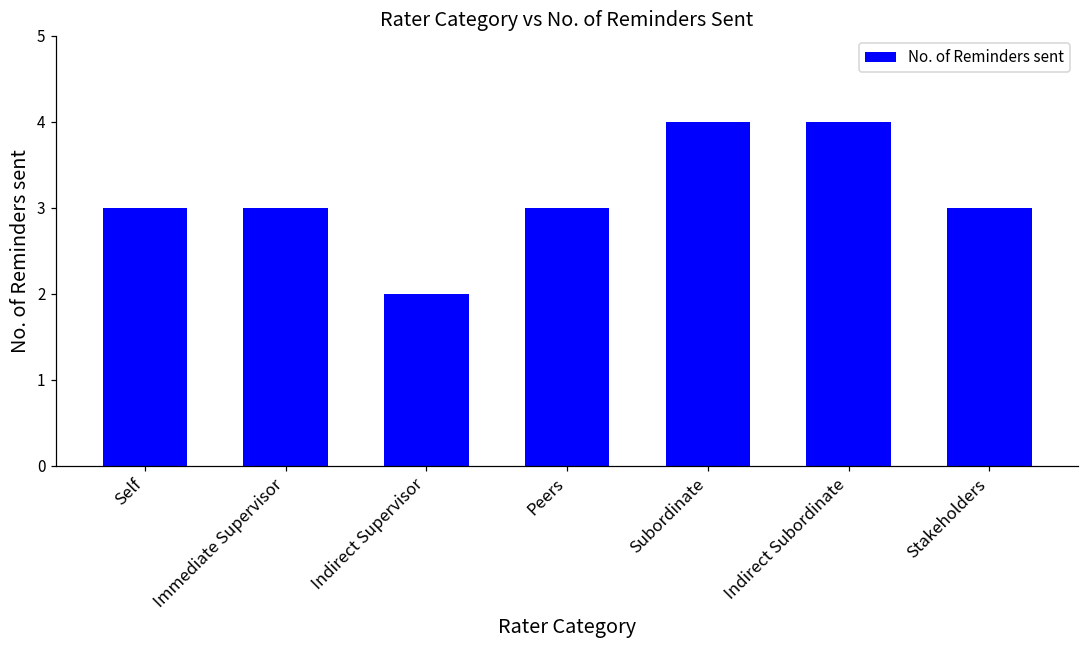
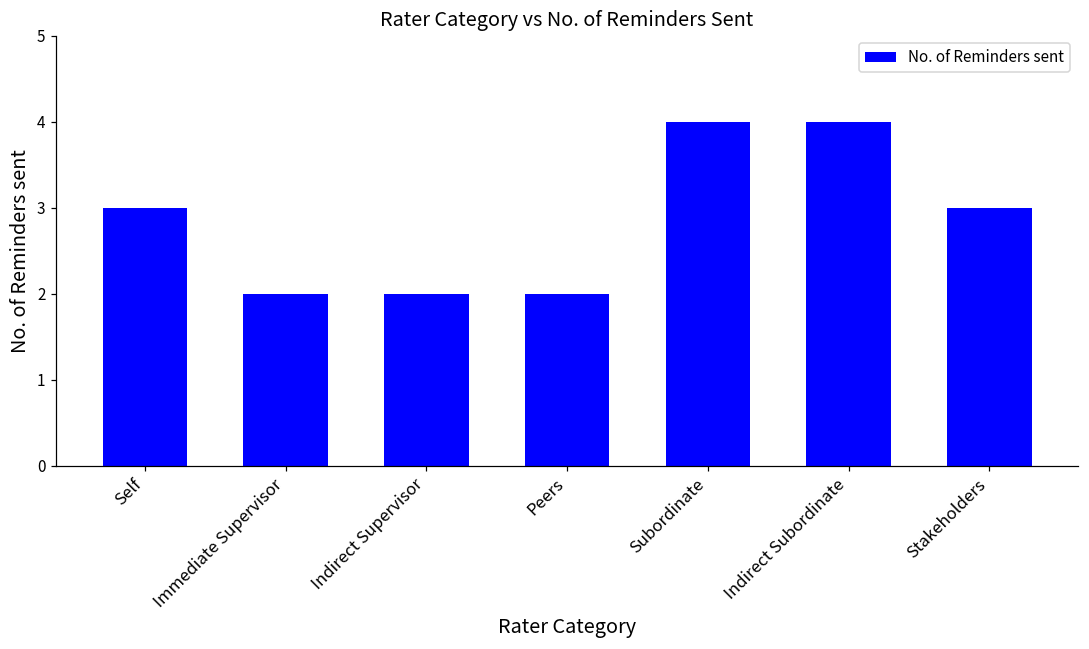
  {
    "Self": 3,
-   "Immediate Supervisor": 3,
+   "Immediate Supervisor": 2,
    "Indirect Supervisor": 2,
-   "Peers": 3,
+   "Peers": 2,
    "Subordinate": 4,
    "Indirect Subordinate": 4,
    "Stakeholders": 3
  }
